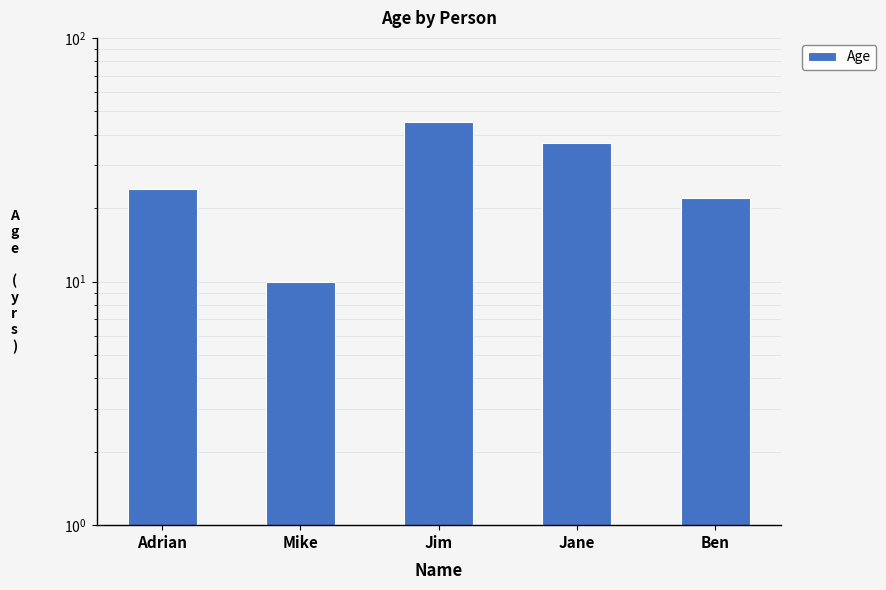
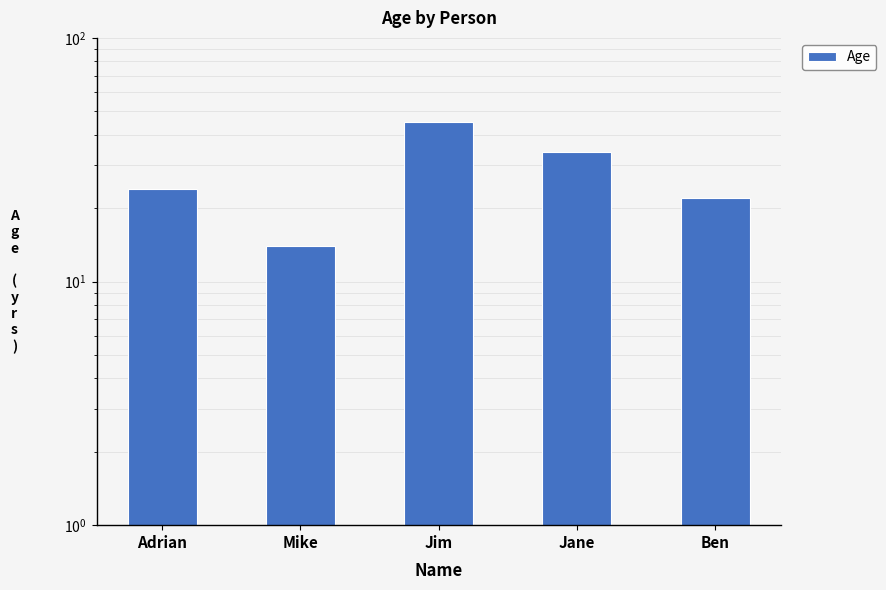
  {
    "Adrian": 24,
-   "Mike": 10,
+   "Mike": 14,
    "Jim": 45,
-   "Jane": 37,
+   "Jane": 34,
    "Ben": 22
  }
